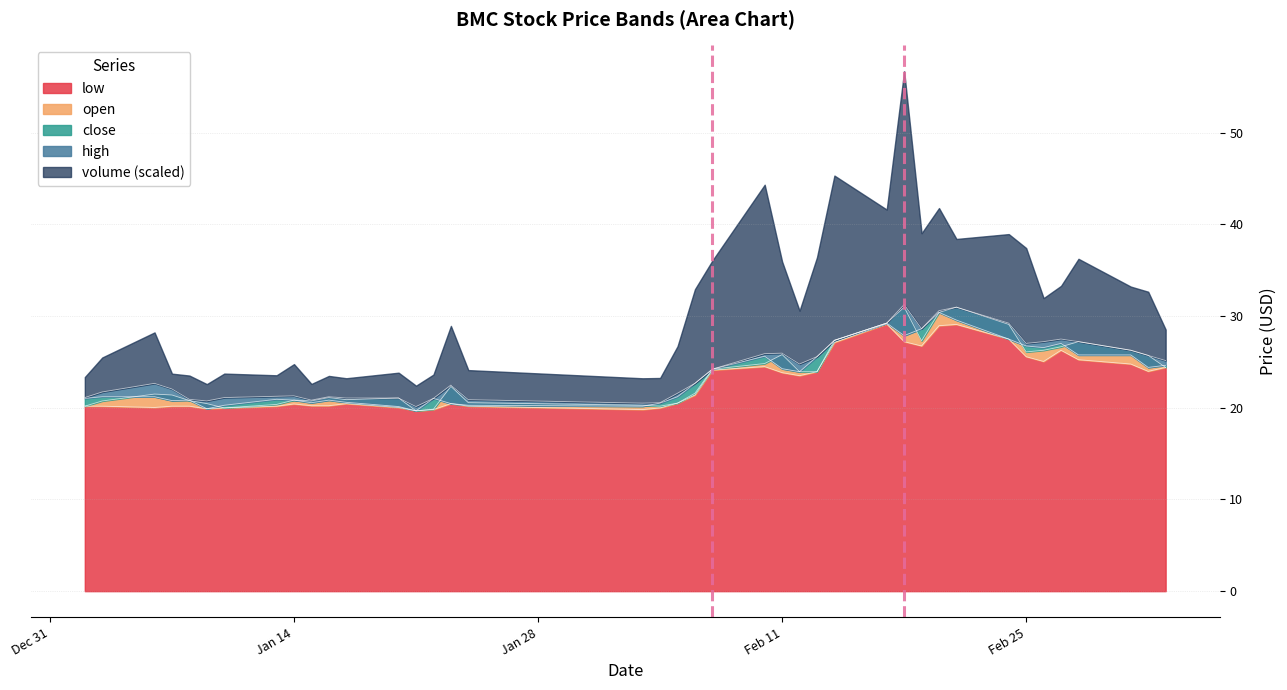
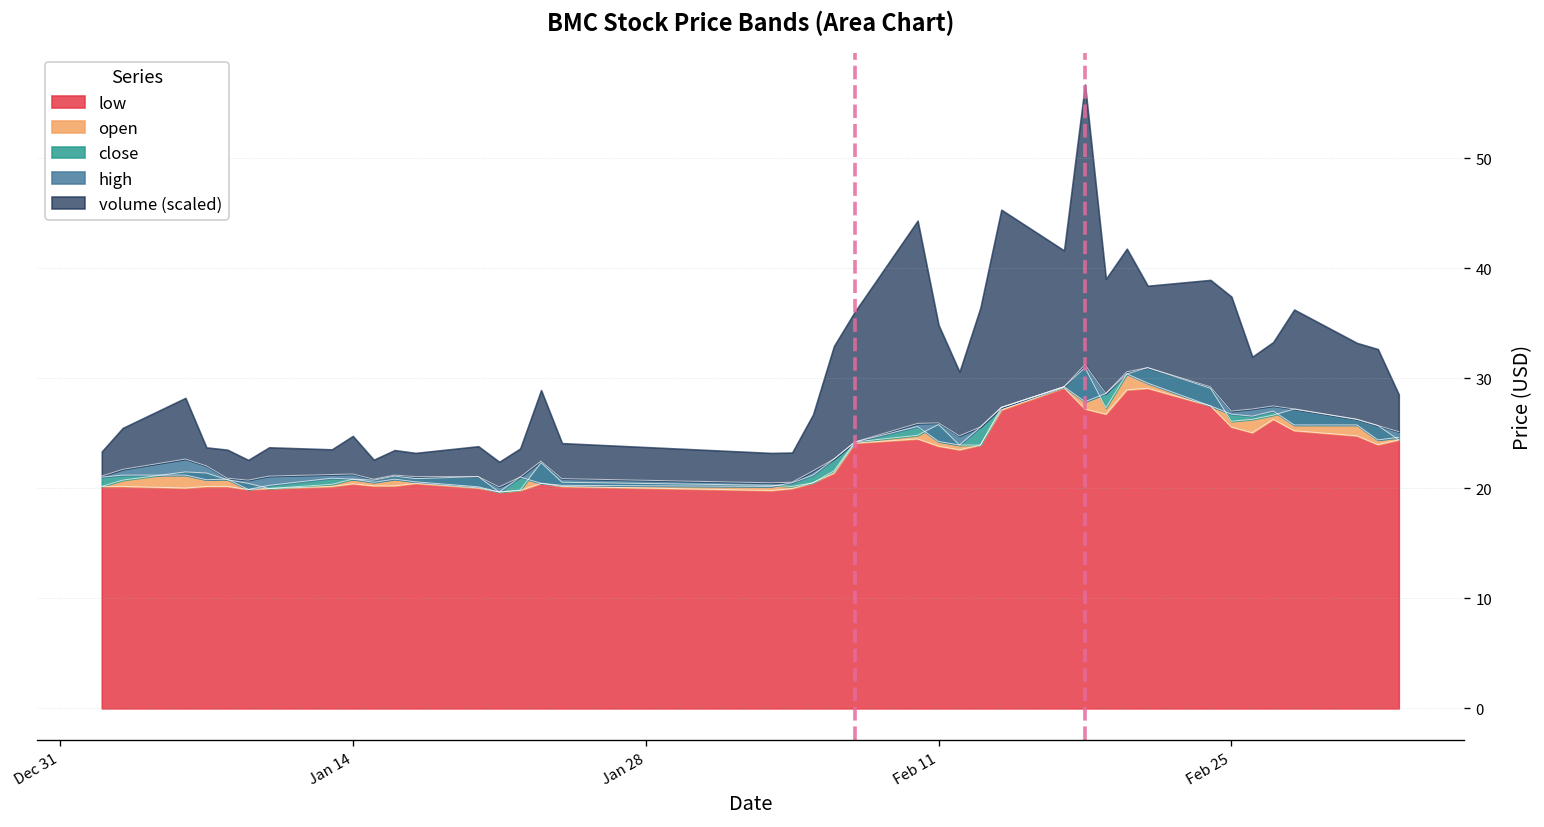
  {
    "low": {
      "Jan 14": 20,
      "Feb 11": 24,
      "Feb 25": 26
    },
    "open": {
      "Feb 25": 26
    },
    "volume (scaled)": {
      "Jan 14": 3,
-     "Feb 11": 10,
+     "Feb 11": 9,
      "Feb 25": 10
    }
  }
